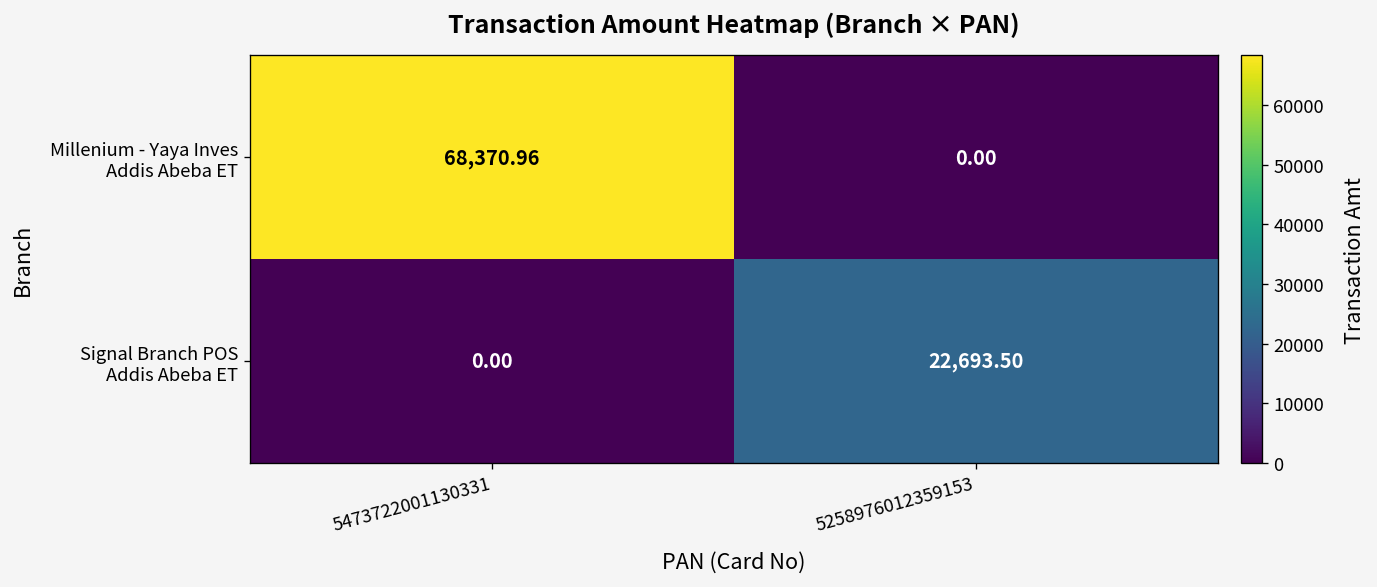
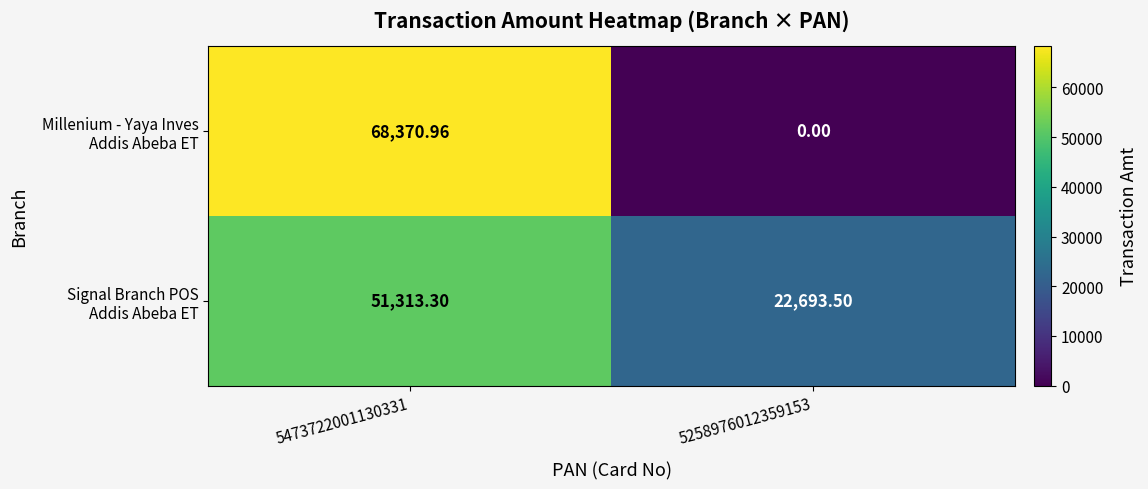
  {
    "Millenium - Yaya Inves Addis Abeba ET": {
      "5473722001130331": "68,370.96",
      "5258976012359153": "0.00"
    },
    "Signal Branch POS Addis Abeba ET": {
-     "5473722001130331": "0.00",
+     "5473722001130331": "51,313.30",
      "5258976012359153": "22,693.50"
    }
  }
